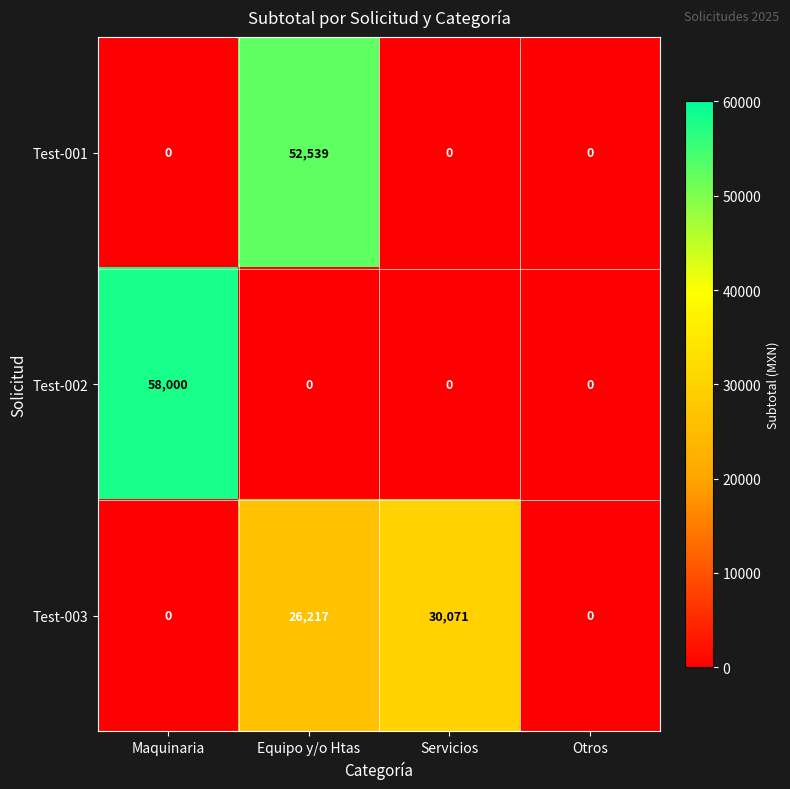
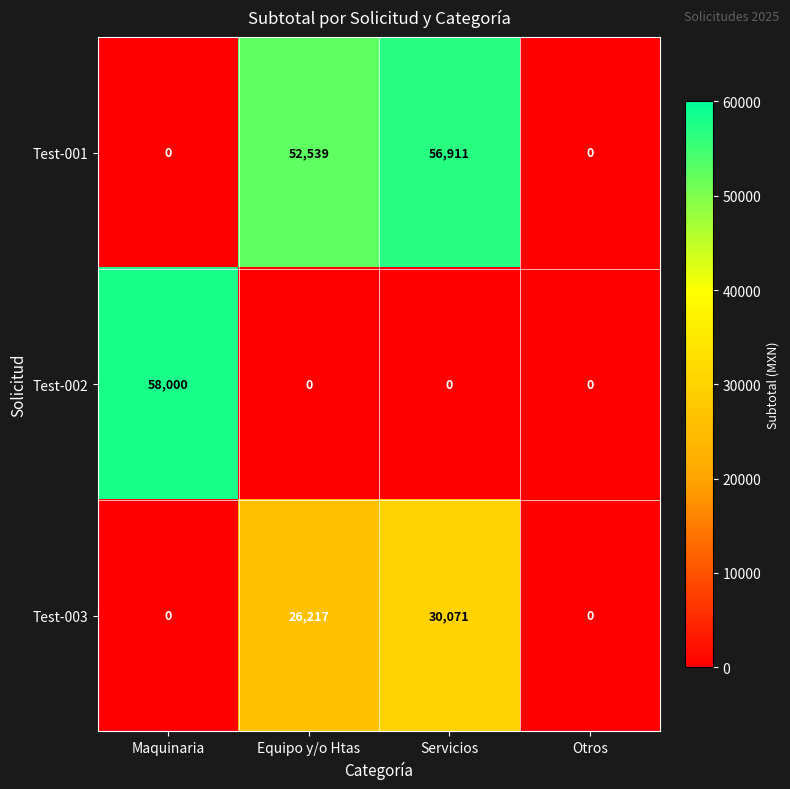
  {
    "Test-001": {
      "Maquinaria": "0",
      "Equipo y/o Htas": "52,539",
-     "Servicios": "0",
+     "Servicios": "56,911",
      "Otros": "0"
    },
    "Test-002": {
      "Maquinaria": "58,000",
      "Equipo y/o Htas": "0",
      "Servicios": "0",
      "Otros": "0"
    },
    "Test-003": {
      "Maquinaria": "0",
      "Equipo y/o Htas": "26,217",
      "Servicios": "30,071",
      "Otros": "0"
    }
  }
